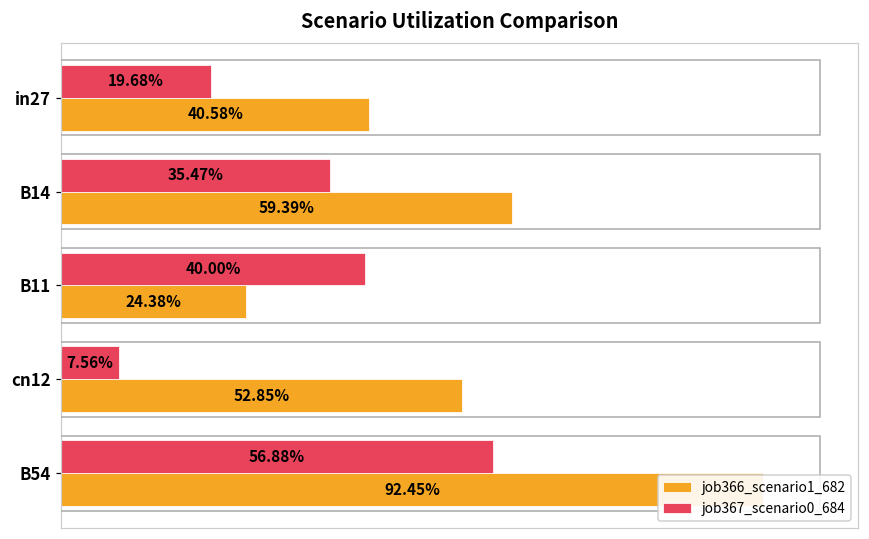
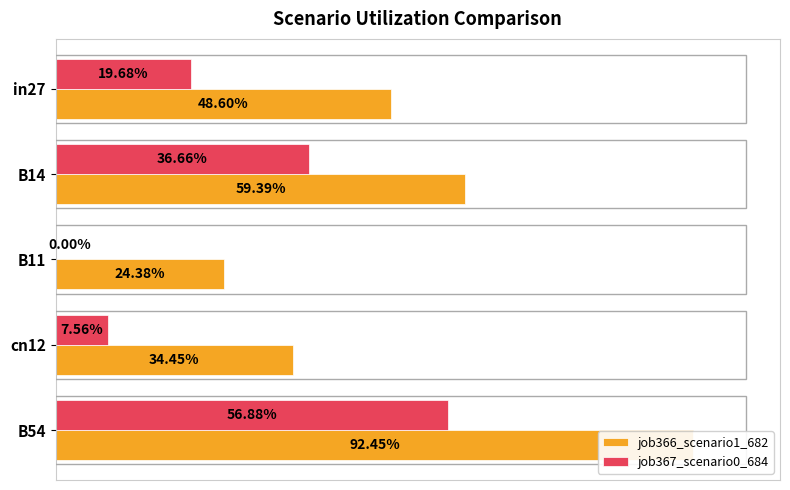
  {
    "job366_scenario1_682": {
-     "in27": "40.58%",
+     "in27": "48.60%",
      "B14": "59.39%",
      "B11": "24.38%",
-     "cn12": "52.85%"
+     "cn12": "34.45%"
    },
    "job367_scenario0_684": {
      "in27": "19.68%",
-     "B14": "35.47%",
-     "B11": "40.00%",
+     "B14": "36.66%",
+     "B11": "0.00%",
      "cn12": "7.56%",
      "B54": "56.88%"
    }
  }
